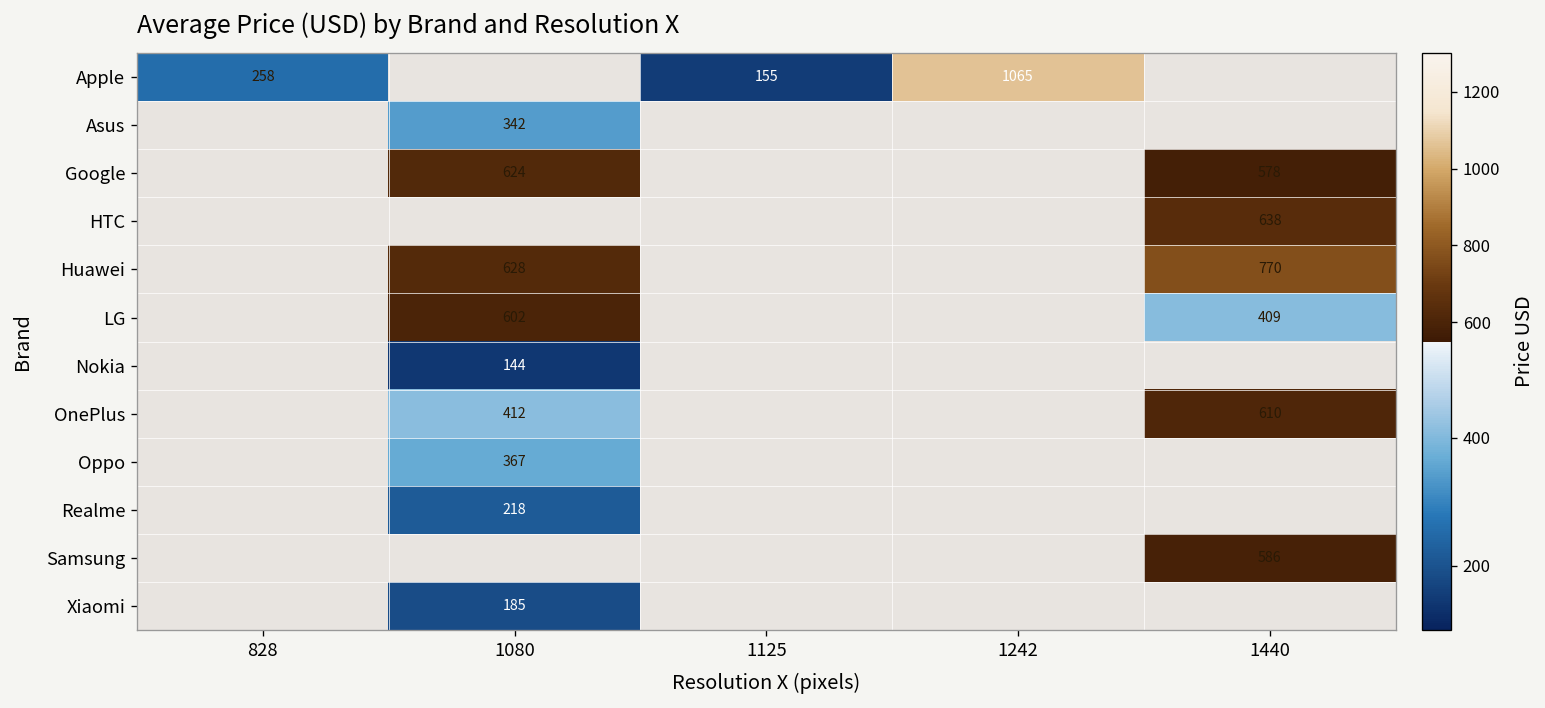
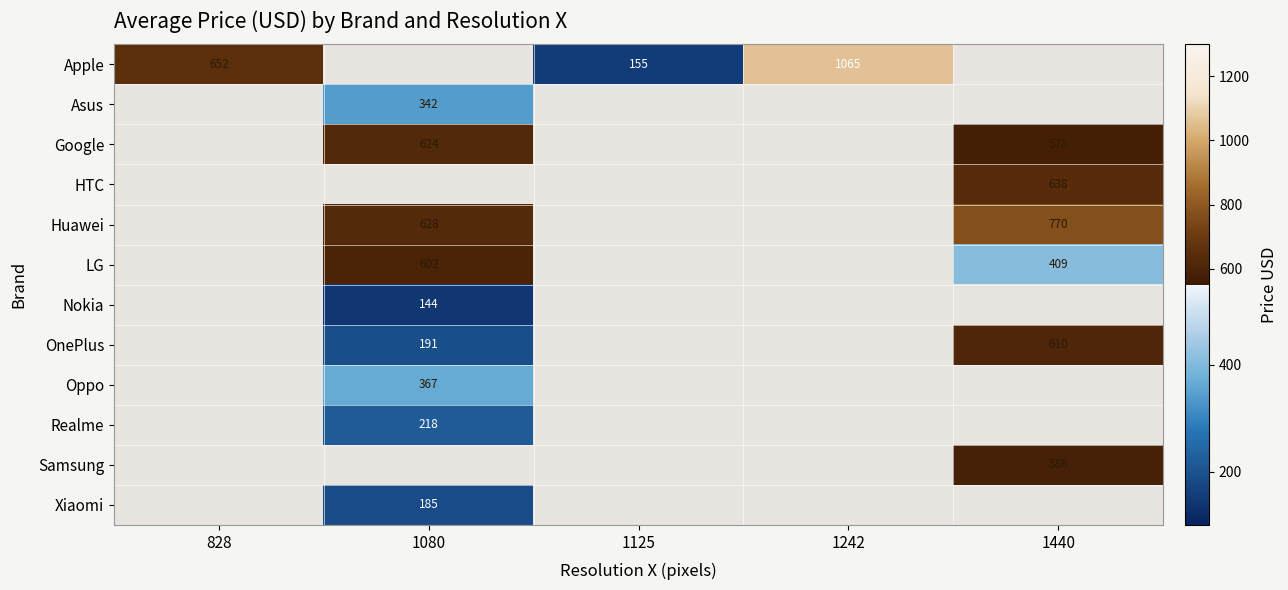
  {
    "Apple": {
-     "828": 258,
+     "828": 652,
      "1125": 155,
      "1242": 1065
    },
    "Asus": {
      "1080": 342
    },
    "Huawei": {
      "1440": 770
    },
    "LG": {
      "1440": 409
    },
    "Nokia": {
      "1080": 144
    },
    "OnePlus": {
-     "1080": 412
+     "1080": 191
    },
    "Oppo": {
      "1080": 367
    },
    "Realme": {
      "1080": 218
    },
    "Xiaomi": {
      "1080": 185
    }
  }
